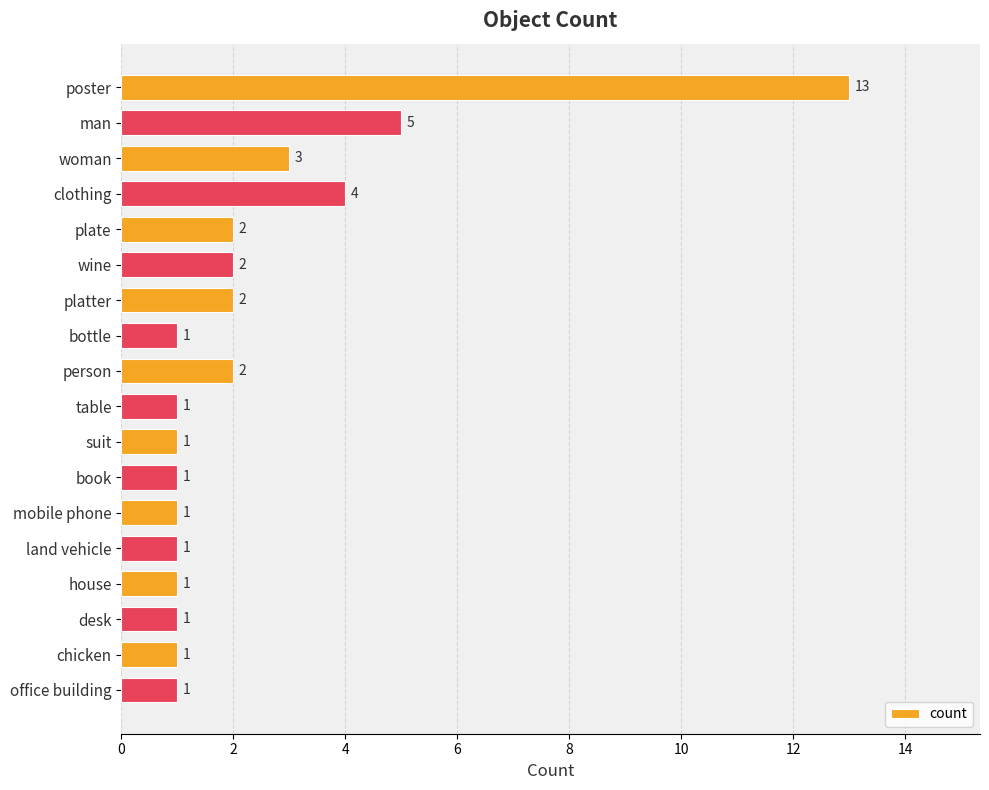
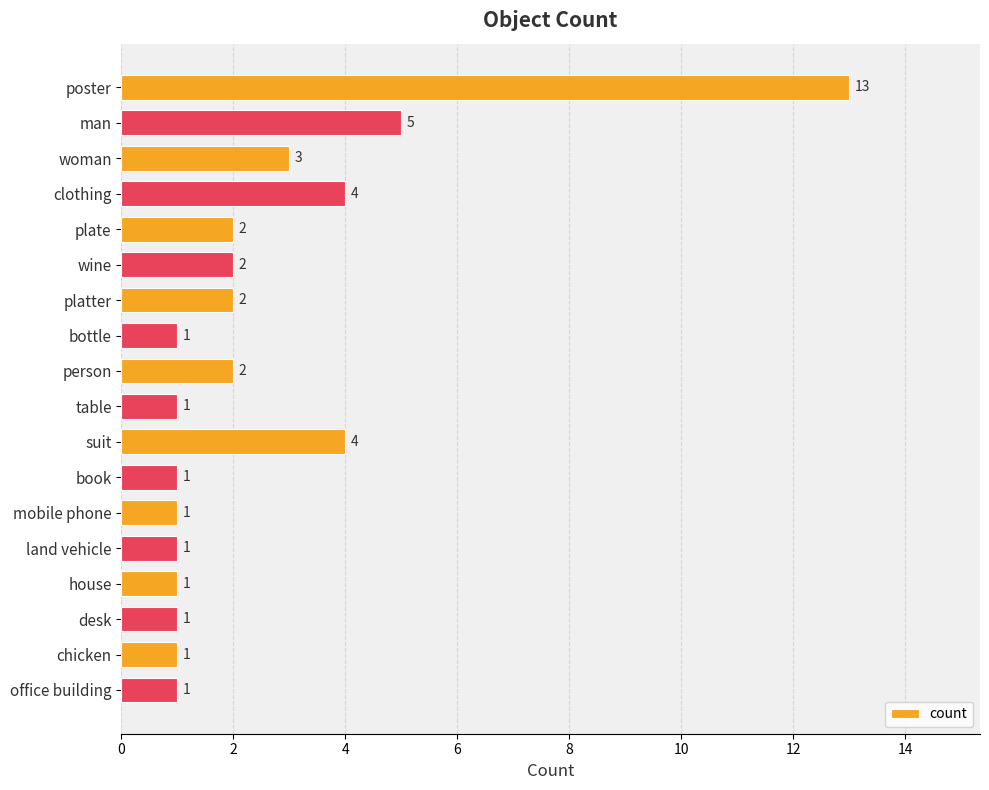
  {
    "poster": 13,
    "man": 5,
    "woman": 3,
    "clothing": 4,
    "plate": 2,
    "wine": 2,
    "platter": 2,
    "bottle": 1,
    "person": 2,
    "table": 1,
-   "suit": 1,
+   "suit": 4,
    "book": 1,
    "mobile phone": 1,
    "land vehicle": 1,
    "house": 1,
    "desk": 1,
    "chicken": 1,
    "office building": 1
  }
